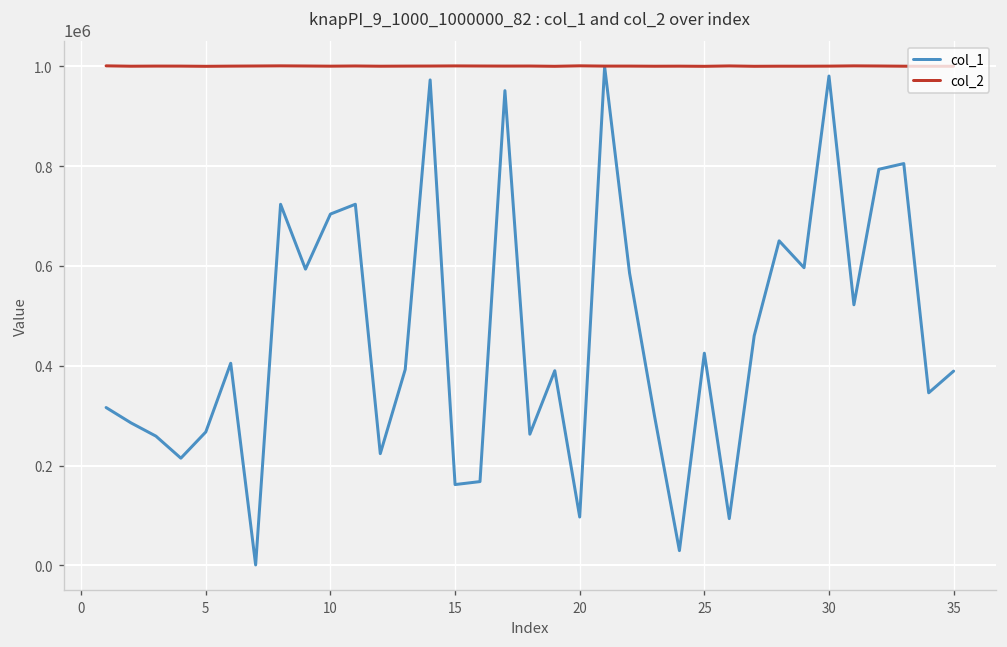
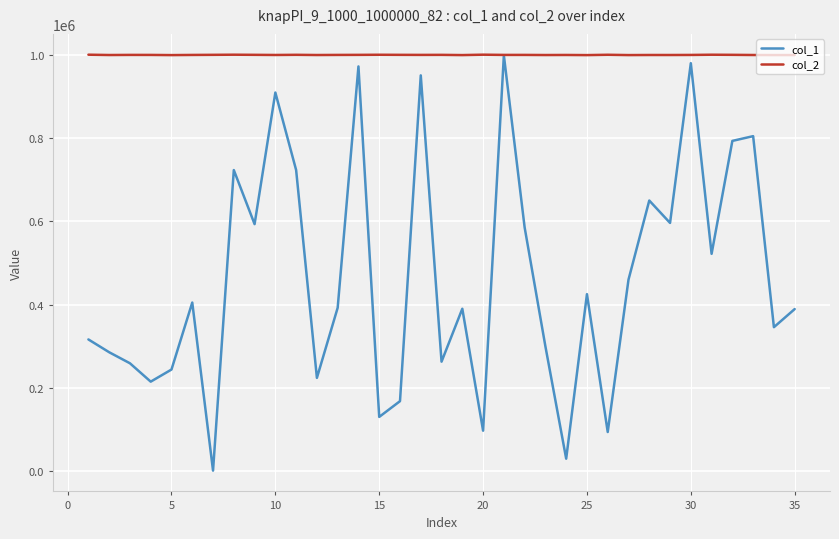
  {
    "col_1": {
-     "5": 270000,
-     "10": 700000,
-     "15": 160000,
+     "5": 240000,
+     "10": 910000,
+     "15": 130000,
      "20": 100000,
      "25": 430000,
      "30": 980000,
      "35": 390000
    },
    "col_2": {
      "5": 1000000,
      "10": 1000000,
      "15": 1000000,
      "20": 1000000,
      "25": 1000000,
      "30": 1000000
    }
  }
